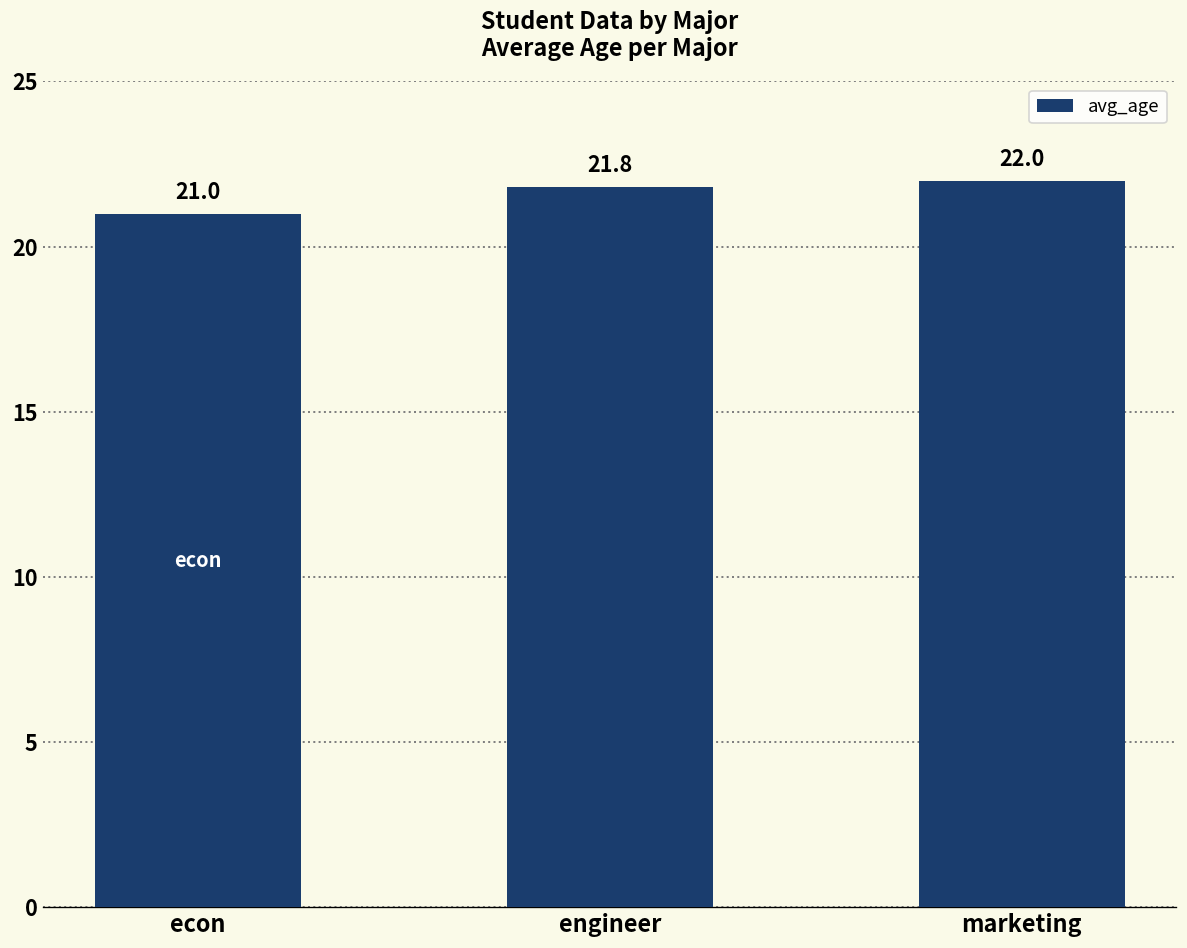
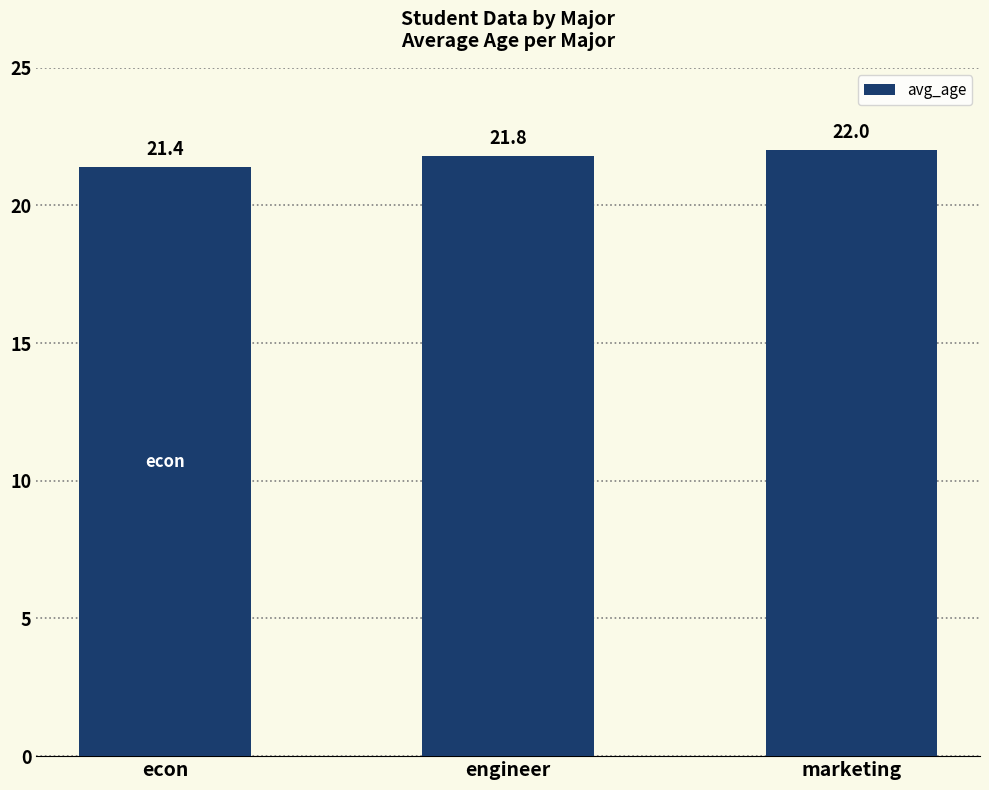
  {
-   "econ": 21.0,
+   "econ": 21.4,
    "engineer": 21.8,
    "marketing": 22.0
  }
